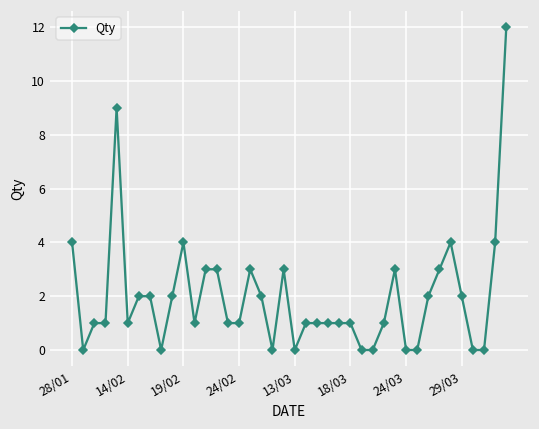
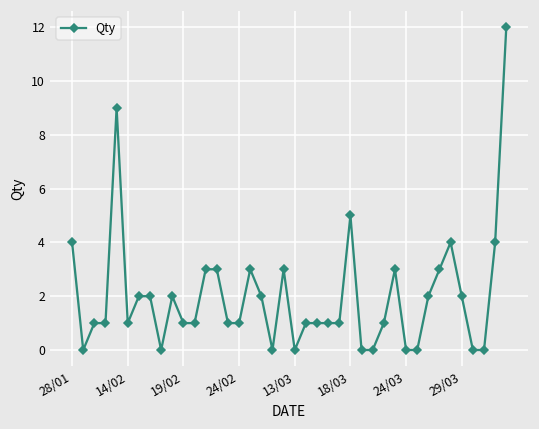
  {
    "28/01": 4,
    "14/02": 1,
-   "19/02": 4,
+   "19/02": 1,
    "24/02": 1,
    "13/03": 0,
-   "18/03": 1,
+   "18/03": 5,
    "24/03": 0,
    "29/03": 2
  }
